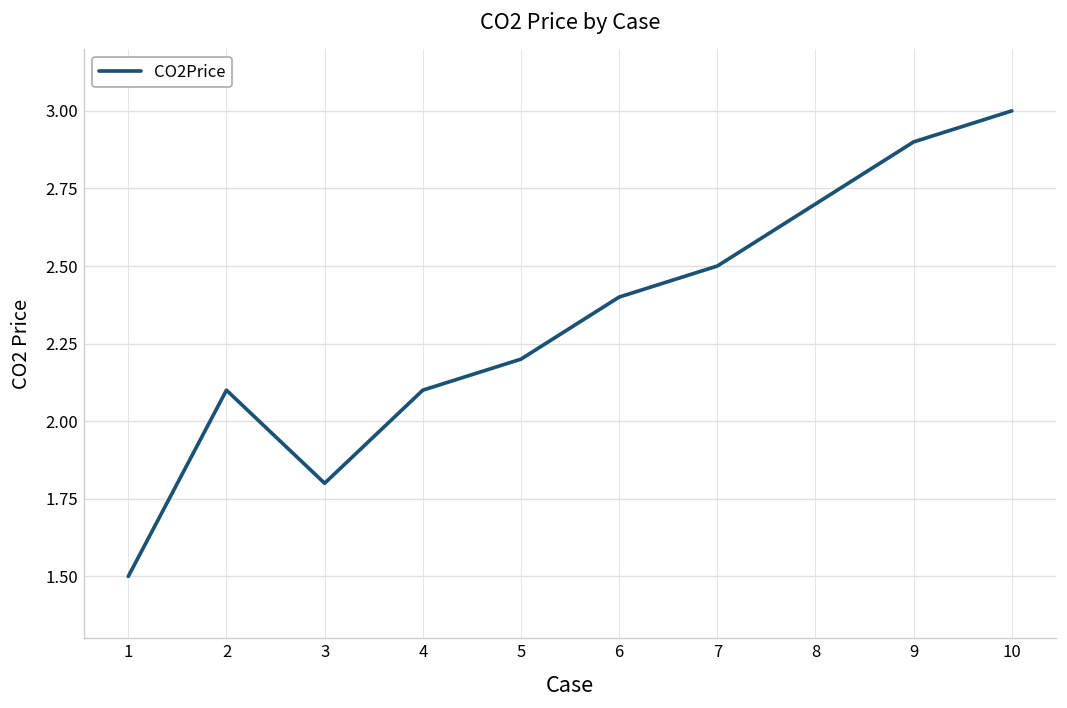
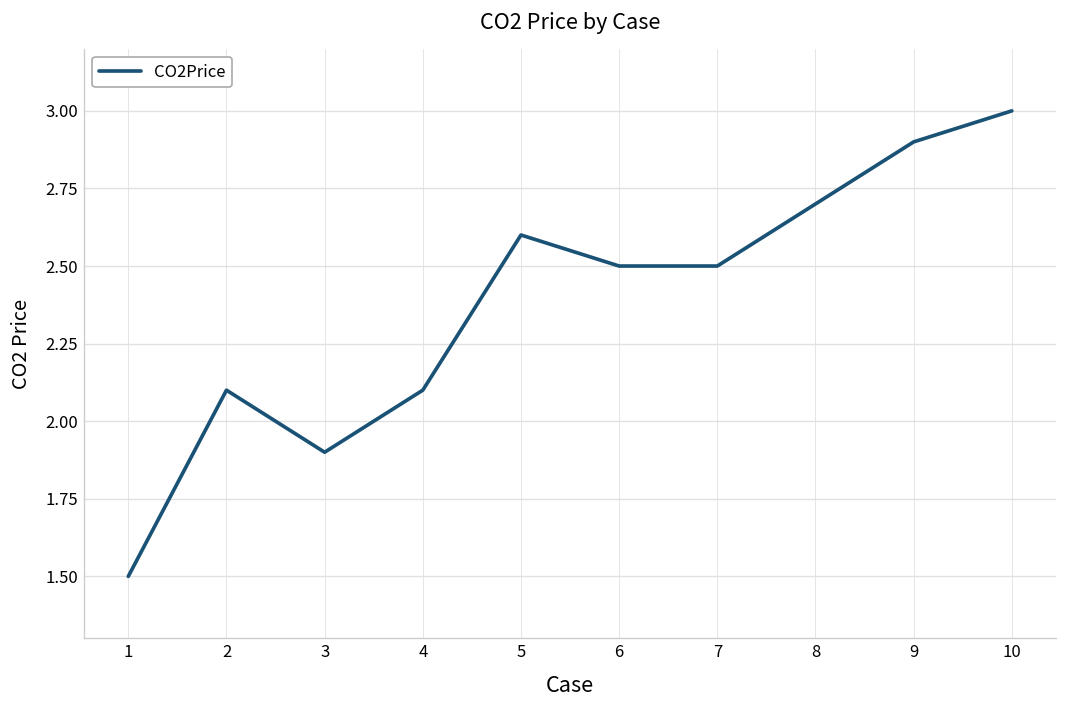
  {
    "1": 1.5,
    "2": 2.1,
-   "3": 1.8,
+   "3": 1.9,
    "4": 2.1,
-   "5": 2.2,
-   "6": 2.4,
+   "5": 2.6,
+   "6": 2.5,
    "7": 2.5,
    "8": 2.7,
    "9": 2.9,
    "10": 3.0
  }
